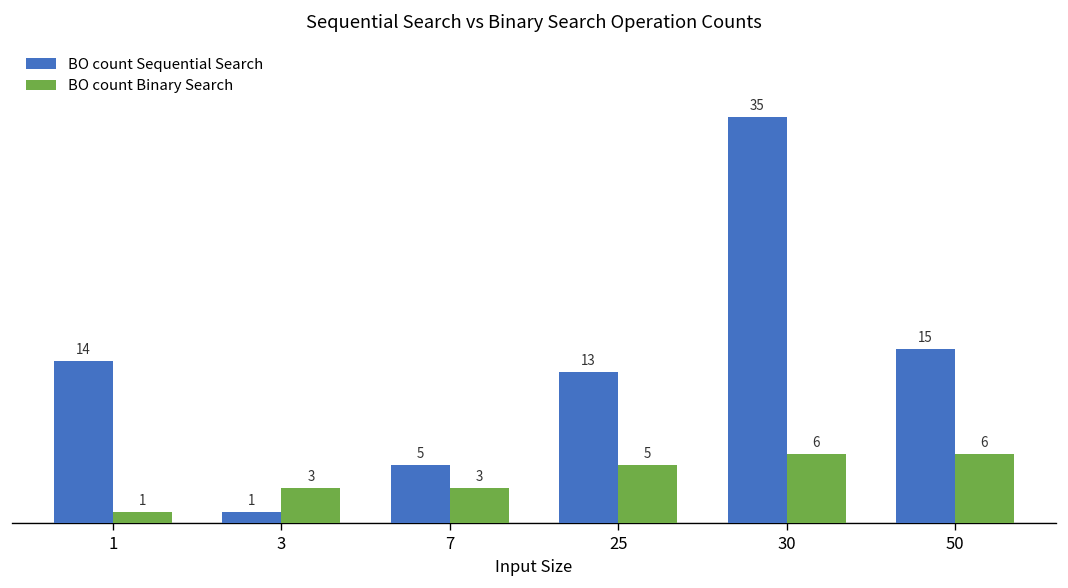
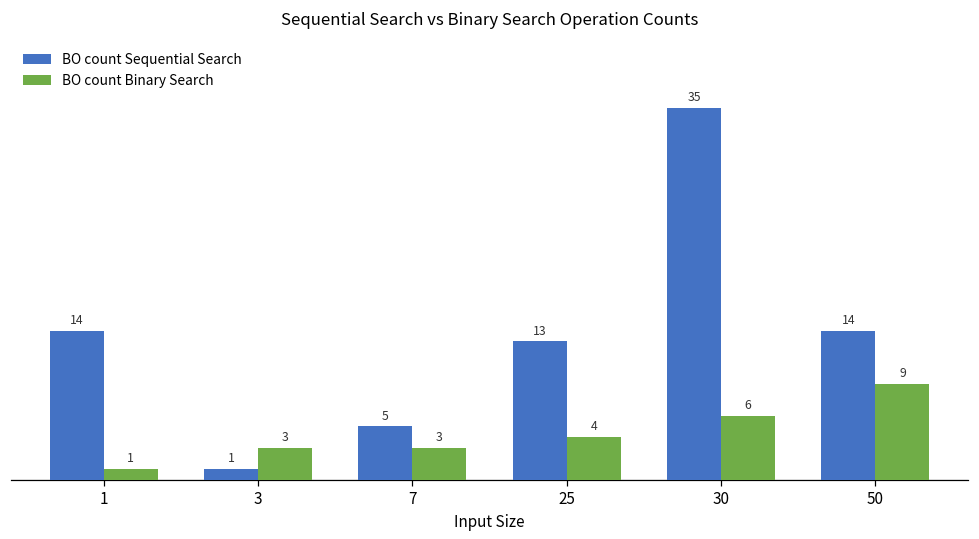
  {
    "BO count Sequential Search": {
      "1": 14,
      "3": 1,
      "7": 5,
      "25": 13,
      "30": 35,
-     "50": 15
+     "50": 14
    },
    "BO count Binary Search": {
      "1": 1,
      "3": 3,
      "7": 3,
-     "25": 5,
+     "25": 4,
      "30": 6,
-     "50": 6
+     "50": 9
    }
  }
